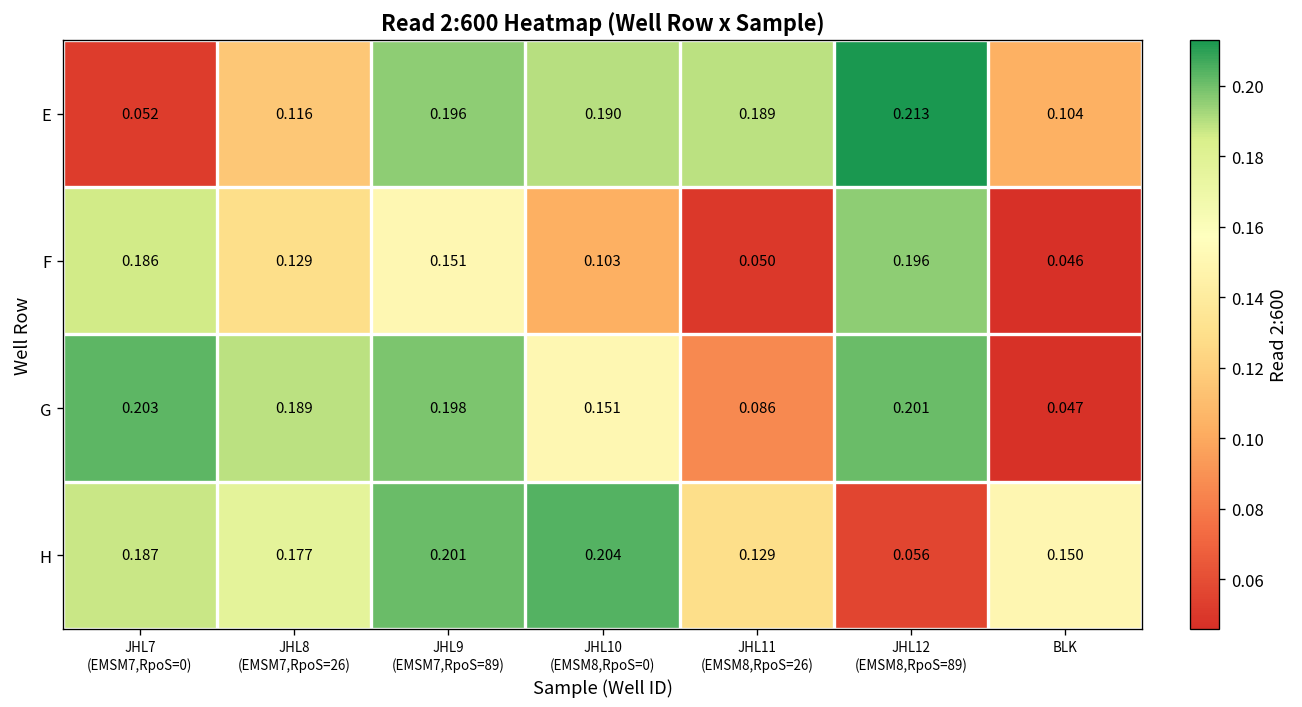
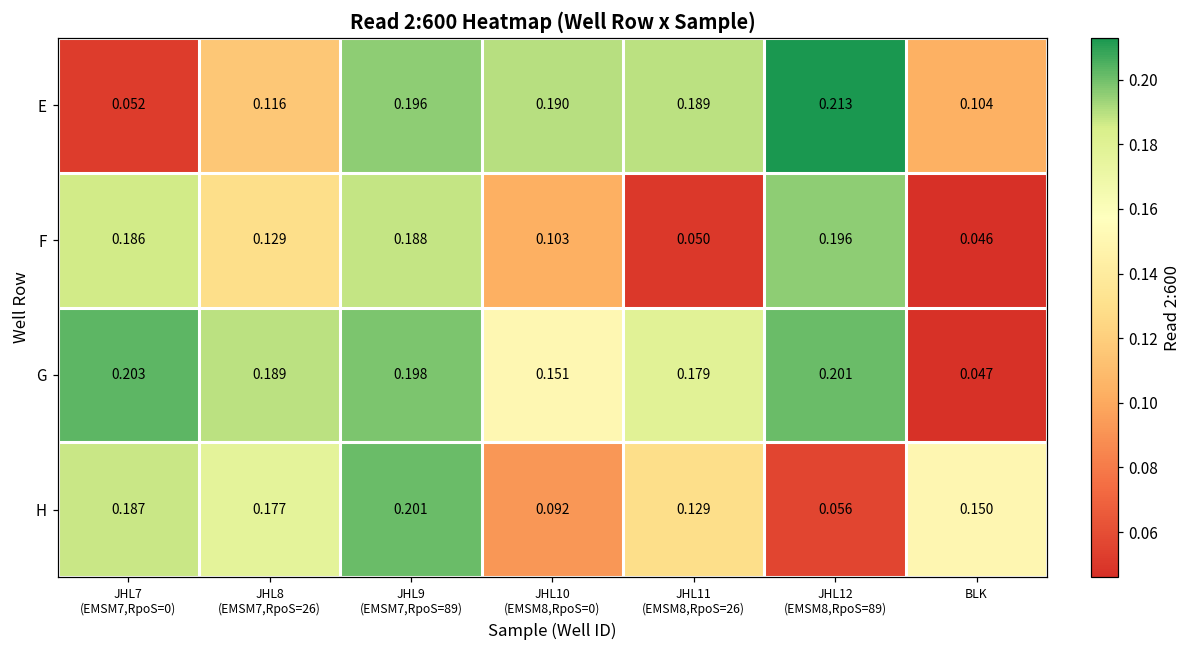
  {
    "E": {
      "JHL7 (EMSM7,RpoS=0)": 0.052,
      "JHL8 (EMSM7,RpoS=26)": 0.116,
      "JHL9 (EMSM7,RpoS=89)": 0.196,
      "JHL10 (EMSM8,RpoS=0)": 0.190,
      "JHL11 (EMSM8,RpoS=26)": 0.189,
      "JHL12 (EMSM8,RpoS=89)": 0.213,
      "BLK": 0.104
    },
    "F": {
      "JHL7 (EMSM7,RpoS=0)": 0.186,
      "JHL8 (EMSM7,RpoS=26)": 0.129,
-     "JHL9 (EMSM7,RpoS=89)": 0.151,
+     "JHL9 (EMSM7,RpoS=89)": 0.188,
      "JHL10 (EMSM8,RpoS=0)": 0.103,
      "JHL11 (EMSM8,RpoS=26)": 0.050,
      "JHL12 (EMSM8,RpoS=89)": 0.196,
      "BLK": 0.046
    },
    "G": {
      "JHL7 (EMSM7,RpoS=0)": 0.203,
      "JHL8 (EMSM7,RpoS=26)": 0.189,
      "JHL9 (EMSM7,RpoS=89)": 0.198,
      "JHL10 (EMSM8,RpoS=0)": 0.151,
-     "JHL11 (EMSM8,RpoS=26)": 0.086,
+     "JHL11 (EMSM8,RpoS=26)": 0.179,
      "JHL12 (EMSM8,RpoS=89)": 0.201,
      "BLK": 0.047
    },
    "H": {
      "JHL7 (EMSM7,RpoS=0)": 0.187,
      "JHL8 (EMSM7,RpoS=26)": 0.177,
      "JHL9 (EMSM7,RpoS=89)": 0.201,
-     "JHL10 (EMSM8,RpoS=0)": 0.204,
+     "JHL10 (EMSM8,RpoS=0)": 0.092,
      "JHL11 (EMSM8,RpoS=26)": 0.129,
      "JHL12 (EMSM8,RpoS=89)": 0.056,
      "BLK": 0.150
    }
  }
